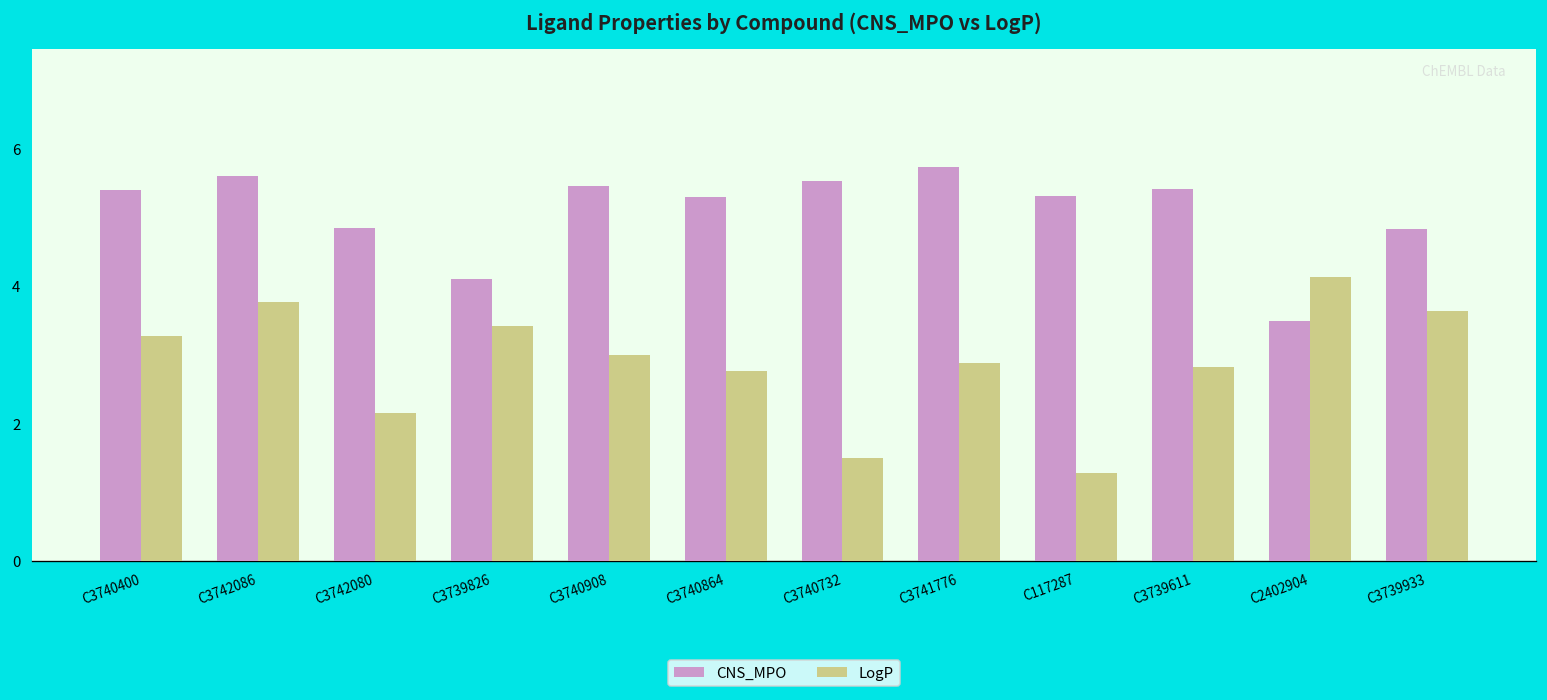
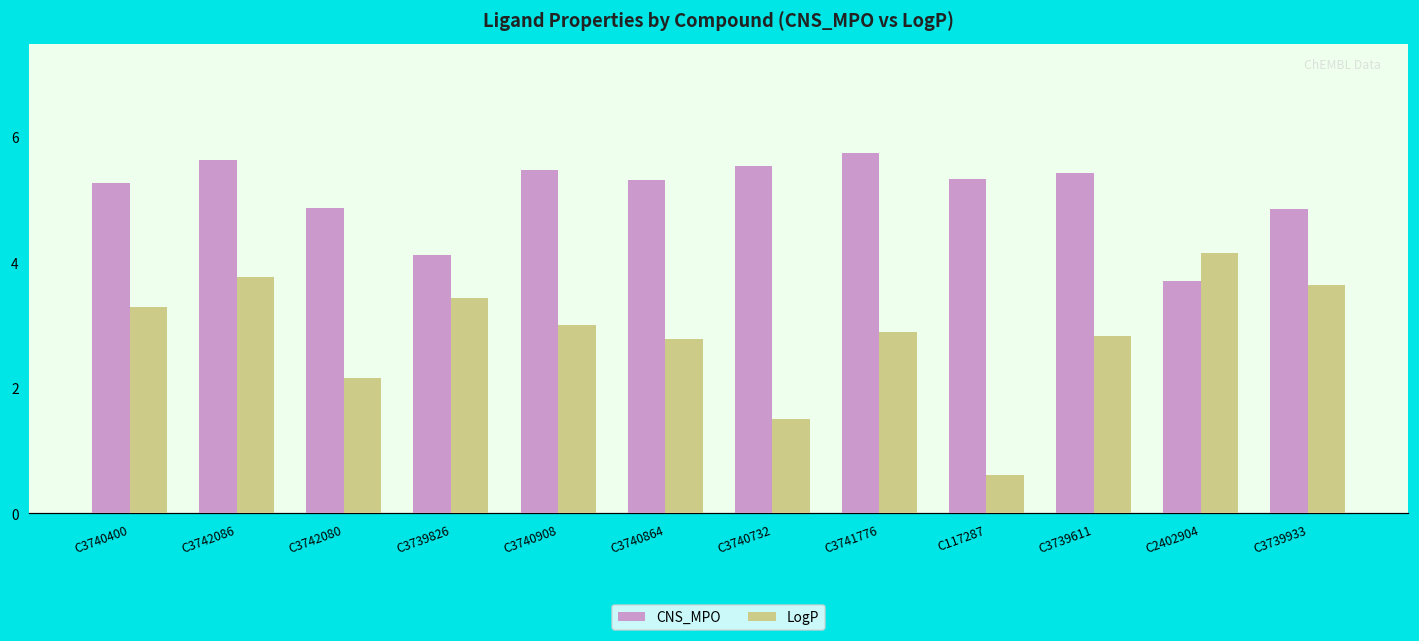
  {
    "CNS_MPO": {
-     "C3740400": 5.4,
+     "C3740400": 5.3,
      "C3742086": 5.6,
      "C3742080": 4.9,
      "C3739826": 4.1,
      "C3740908": 5.5,
      "C3740864": 5.3,
      "C3740732": 5.5,
      "C3741776": 5.7,
      "C117287": 5.3,
      "C3739611": 5.4,
-     "C2402904": 3.5,
+     "C2402904": 3.7,
      "C3739933": 4.8
    },
    "LogP": {
      "C3740400": 3.3,
      "C3742086": 3.8,
      "C3742080": 2.2,
      "C3739826": 3.4,
      "C3740908": 3.0,
      "C3740864": 2.8,
      "C3740732": 1.5,
      "C3741776": 2.9,
-     "C117287": 1.3,
+     "C117287": 0.6,
      "C3739611": 2.8,
      "C2402904": 4.1,
      "C3739933": 3.6
    }
  }
